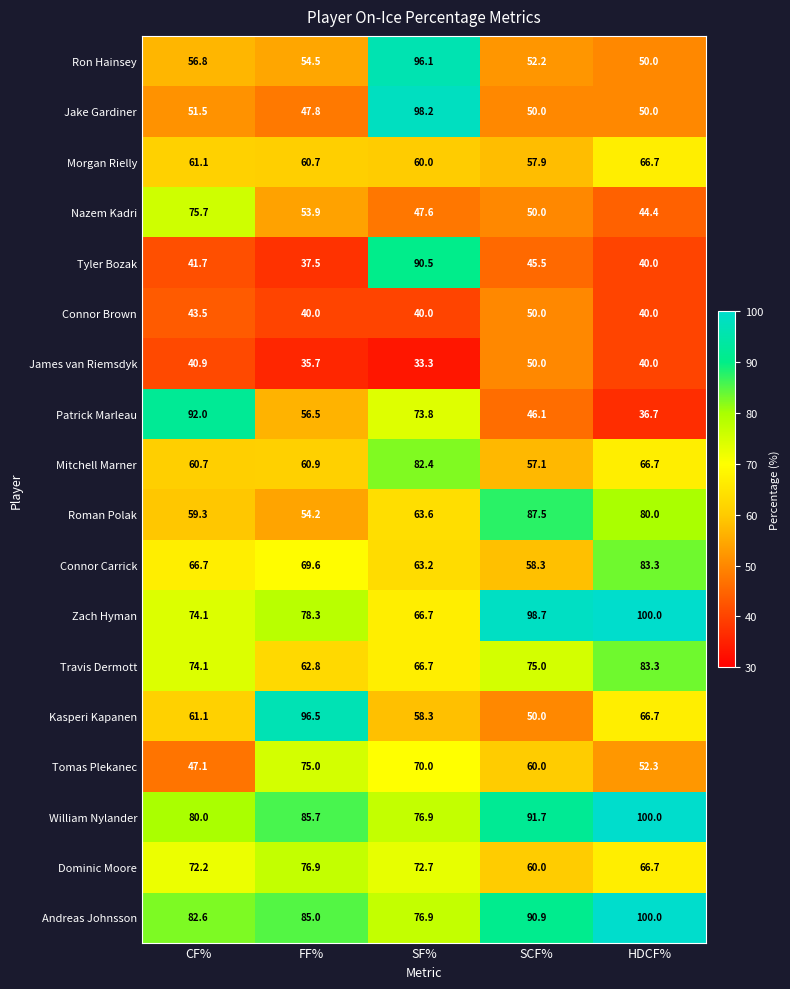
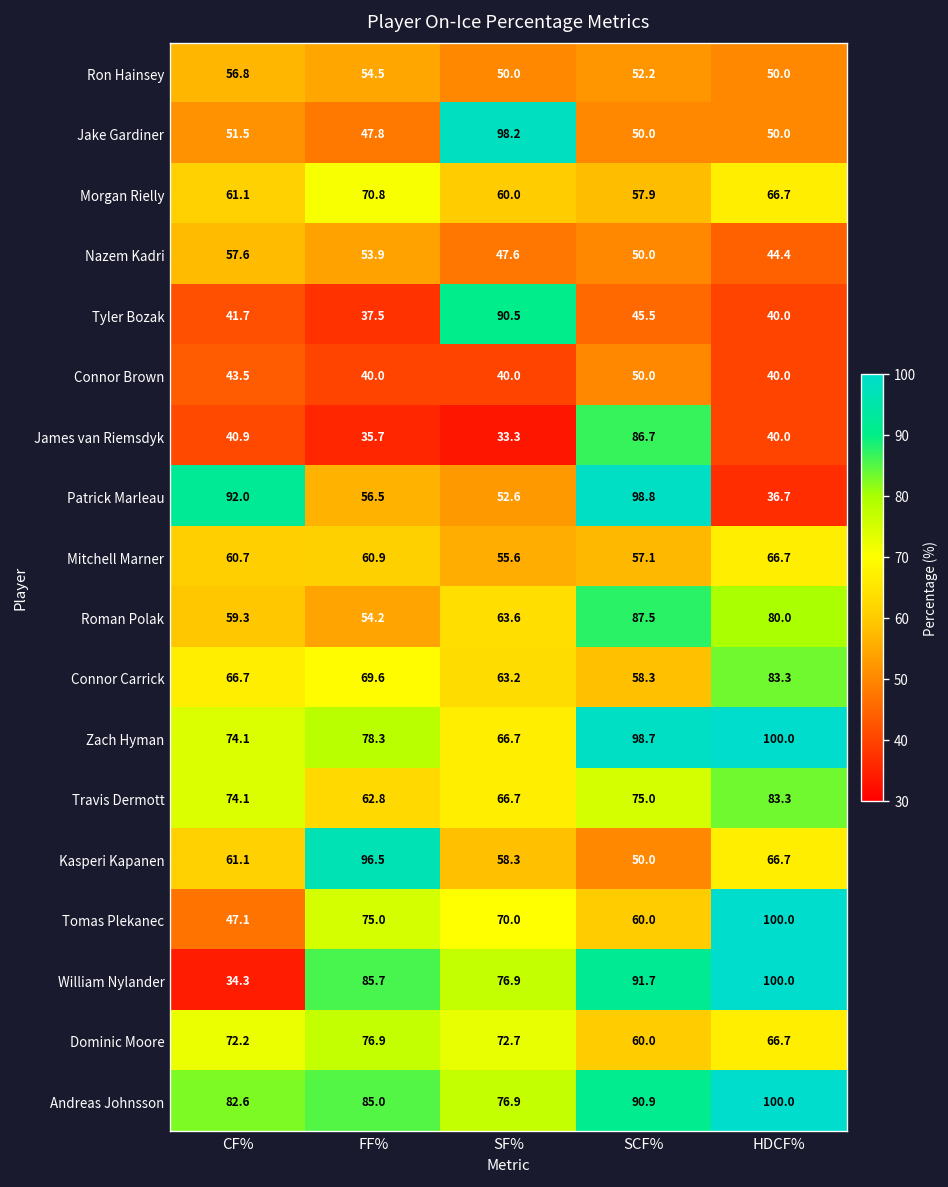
  {
    "Ron Hainsey": {
      "CF%": 56.8,
      "FF%": 54.5,
-     "SF%": 96.1,
+     "SF%": 50.0,
      "SCF%": 52.2,
      "HDCF%": 50.0
    },
    "Jake Gardiner": {
      "CF%": 51.5,
      "FF%": 47.8,
      "SF%": 98.2,
      "SCF%": 50.0,
      "HDCF%": 50.0
    },
    "Morgan Rielly": {
      "CF%": 61.1,
-     "FF%": 60.7,
+     "FF%": 70.8,
      "SF%": 60.0,
      "SCF%": 57.9,
      "HDCF%": 66.7
    },
    "Nazem Kadri": {
-     "CF%": 75.7,
+     "CF%": 57.6,
      "FF%": 53.9,
      "SF%": 47.6,
      "SCF%": 50.0,
      "HDCF%": 44.4
    },
    "Tyler Bozak": {
      "CF%": 41.7,
      "FF%": 37.5,
      "SF%": 90.5,
      "SCF%": 45.5,
      "HDCF%": 40.0
    },
    "Connor Brown": {
      "CF%": 43.5,
      "FF%": 40.0,
      "SF%": 40.0,
      "SCF%": 50.0,
      "HDCF%": 40.0
    },
    "James van Riemsdyk": {
      "CF%": 40.9,
      "FF%": 35.7,
      "SF%": 33.3,
-     "SCF%": 50.0,
+     "SCF%": 86.7,
      "HDCF%": 40.0
    },
    "Patrick Marleau": {
      "CF%": 92.0,
      "FF%": 56.5,
-     "SF%": 73.8,
-     "SCF%": 46.1,
+     "SF%": 52.6,
+     "SCF%": 98.8,
      "HDCF%": 36.7
    },
    "Mitchell Marner": {
      "CF%": 60.7,
      "FF%": 60.9,
-     "SF%": 82.4,
+     "SF%": 55.6,
      "SCF%": 57.1,
      "HDCF%": 66.7
    },
    "Roman Polak": {
      "CF%": 59.3,
      "FF%": 54.2,
      "SF%": 63.6,
      "SCF%": 87.5,
      "HDCF%": 80.0
    },
    "Connor Carrick": {
      "CF%": 66.7,
      "FF%": 69.6,
      "SF%": 63.2,
      "SCF%": 58.3,
      "HDCF%": 83.3
    },
    "Zach Hyman": {
      "CF%": 74.1,
      "FF%": 78.3,
      "SF%": 66.7,
      "SCF%": 98.7,
      "HDCF%": 100.0
    },
    "Travis Dermott": {
      "CF%": 74.1,
      "FF%": 62.8,
      "SF%": 66.7,
      "SCF%": 75.0,
      "HDCF%": 83.3
    },
    "Kasperi Kapanen": {
      "CF%": 61.1,
      "FF%": 96.5,
      "SF%": 58.3,
      "SCF%": 50.0,
      "HDCF%": 66.7
    },
    "Tomas Plekanec": {
      "CF%": 47.1,
      "FF%": 75.0,
      "SF%": 70.0,
      "SCF%": 60.0,
-     "HDCF%": 52.3
+     "HDCF%": 100.0
    },
    "William Nylander": {
-     "CF%": 80.0,
+     "CF%": 34.3,
      "FF%": 85.7,
      "SF%": 76.9,
      "SCF%": 91.7,
      "HDCF%": 100.0
    },
    "Dominic Moore": {
      "CF%": 72.2,
      "FF%": 76.9,
      "SF%": 72.7,
      "SCF%": 60.0,
      "HDCF%": 66.7
    },
    "Andreas Johnsson": {
      "CF%": 82.6,
      "FF%": 85.0,
      "SF%": 76.9,
      "SCF%": 90.9,
      "HDCF%": 100.0
    }
  }
